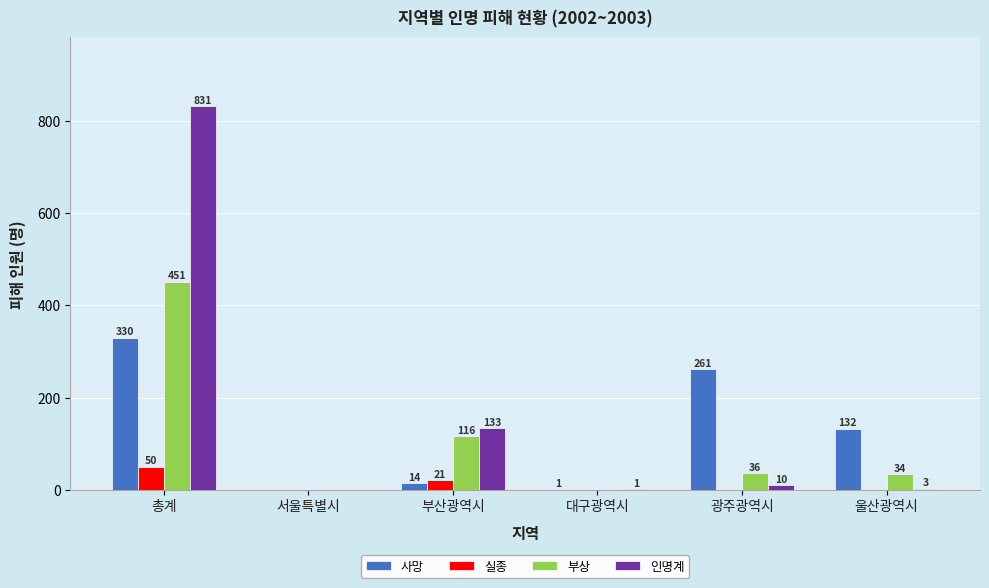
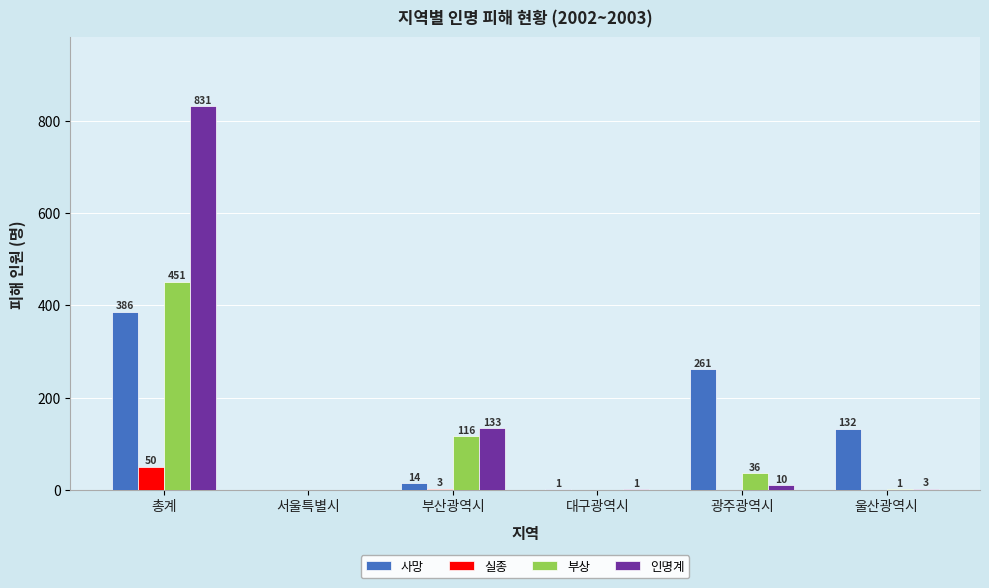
  {
    "사망": {
-     "총계": 330,
+     "총계": 386,
      "부산광역시": 14,
      "대구광역시": 1,
      "광주광역시": 261,
      "울산광역시": 132
    },
    "실종": {
      "총계": 50,
-     "부산광역시": 21
+     "부산광역시": 3
    },
    "부상": {
      "총계": 451,
      "부산광역시": 116,
      "광주광역시": 36,
-     "울산광역시": 34
+     "울산광역시": 1
    },
    "인명계": {
      "총계": 831,
      "부산광역시": 133,
      "대구광역시": 1,
      "광주광역시": 10,
      "울산광역시": 3
    }
  }
